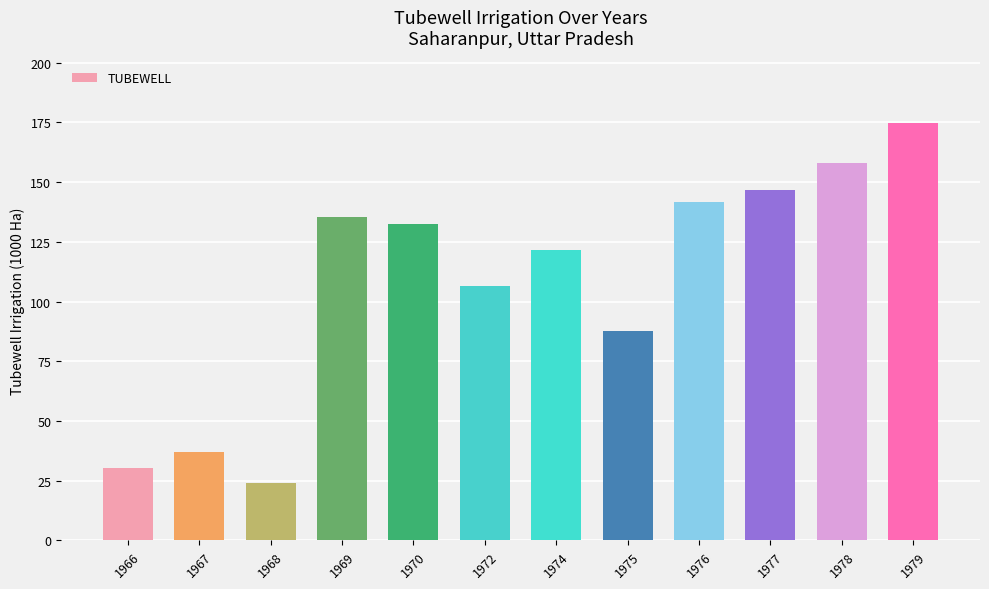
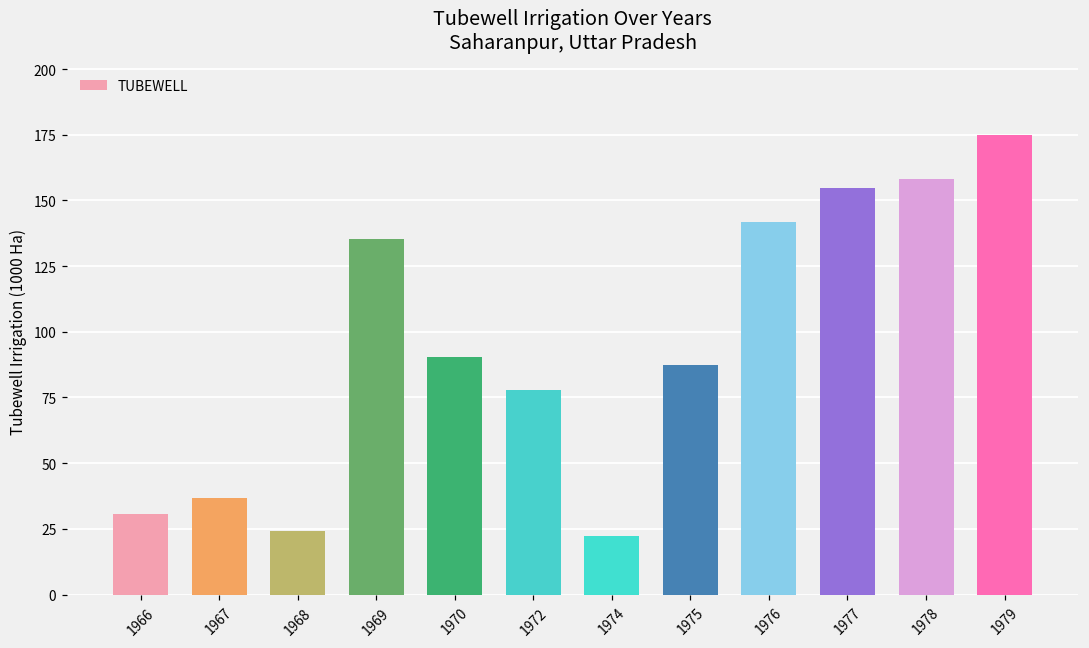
  {
    "1966": 31,
    "1967": 37,
    "1968": 24,
    "1969": 135,
-   "1970": 132,
-   "1972": 106,
-   "1974": 121,
+   "1970": 91,
+   "1972": 78,
+   "1974": 22,
    "1975": 87,
    "1976": 142,
-   "1977": 147,
+   "1977": 155,
    "1978": 158,
    "1979": 175
  }
